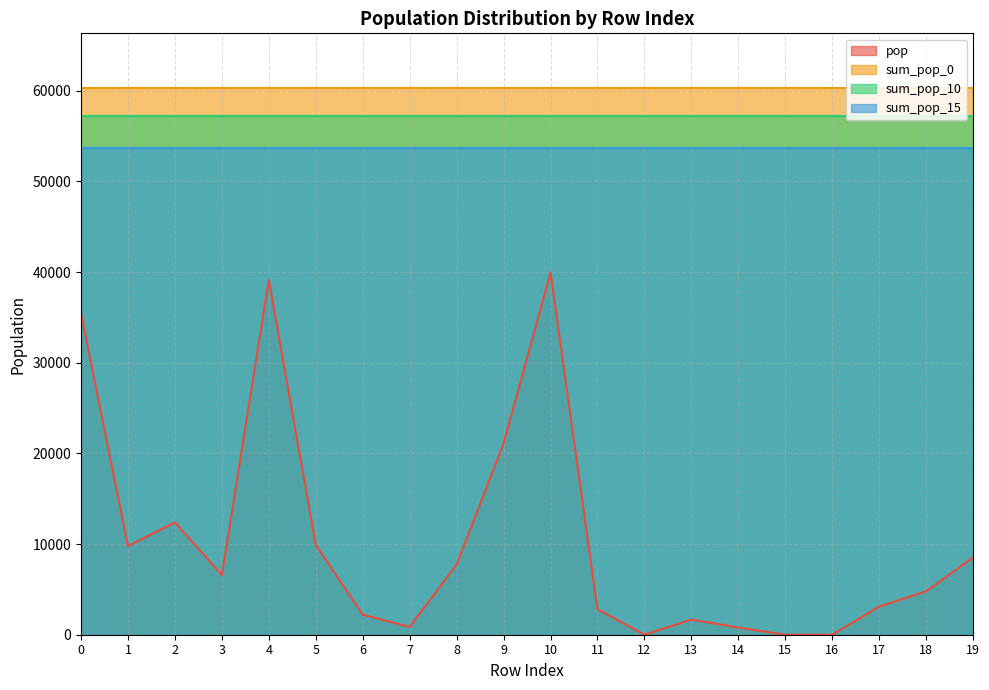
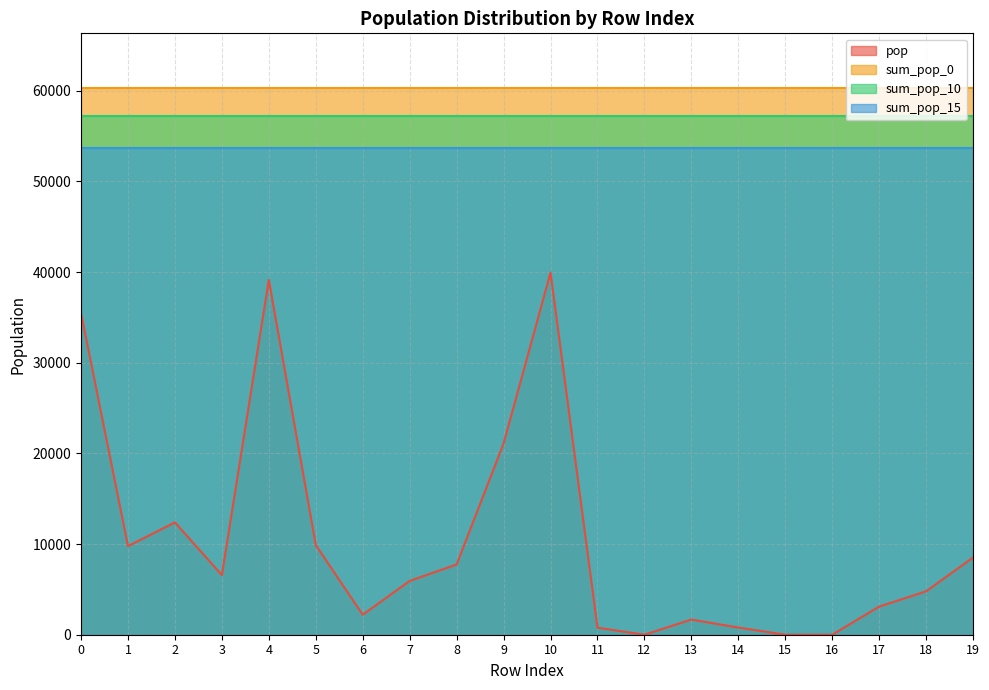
  {
    "pop": {
      "0": 35000,
      "1": 10000,
      "2": 12000,
      "3": 7000,
      "4": 39000,
      "5": 10000,
      "6": 2000,
-     "7": 1000,
+     "7": 6000,
      "8": 8000,
      "9": 21000,
      "10": 40000,
-     "11": 3000,
+     "11": 1000,
      "12": 0,
      "13": 2000,
      "14": 1000,
      "15": 0,
      "16": 0,
      "17": 3000,
      "18": 5000,
      "19": 9000
    },
    "sum_pop_0": {
      "0": 60000,
      "1": 60000,
      "2": 60000,
      "3": 60000,
      "4": 60000,
      "5": 60000,
      "6": 60000,
      "7": 60000,
      "8": 60000,
      "9": 60000,
      "10": 60000,
      "11": 60000,
      "12": 60000,
      "13": 60000,
      "14": 60000,
      "15": 60000,
      "16": 60000,
      "19": 60000
    },
    "sum_pop_10": {
      "0": 57000,
      "1": 57000,
      "2": 57000,
      "3": 57000,
      "4": 57000,
      "5": 57000,
      "6": 57000,
      "7": 57000,
      "8": 57000,
      "9": 57000,
      "10": 57000,
      "11": 57000,
      "12": 57000,
      "13": 57000,
      "14": 57000,
      "15": 57000,
      "16": 57000,
      "19": 57000
    },
    "sum_pop_15": {
      "0": 54000,
      "1": 54000,
      "2": 54000,
      "3": 54000,
      "4": 54000,
      "5": 54000,
      "6": 54000,
      "7": 54000,
      "8": 54000,
      "9": 54000,
      "10": 54000,
      "11": 54000,
      "12": 54000,
      "13": 54000,
      "14": 54000,
      "15": 54000,
      "16": 54000,
      "17": 54000,
      "18": 54000,
      "19": 54000
    }
  }
